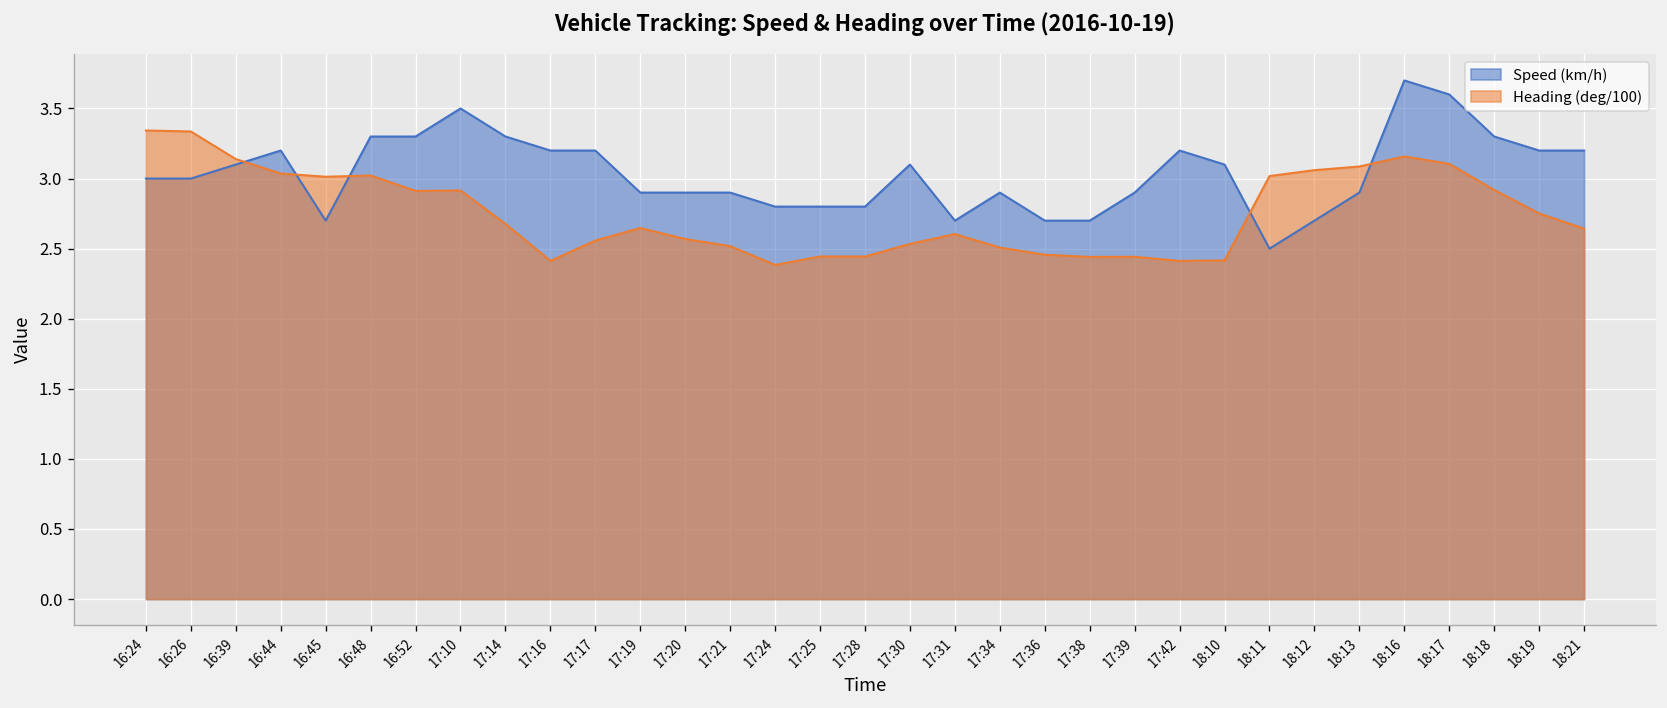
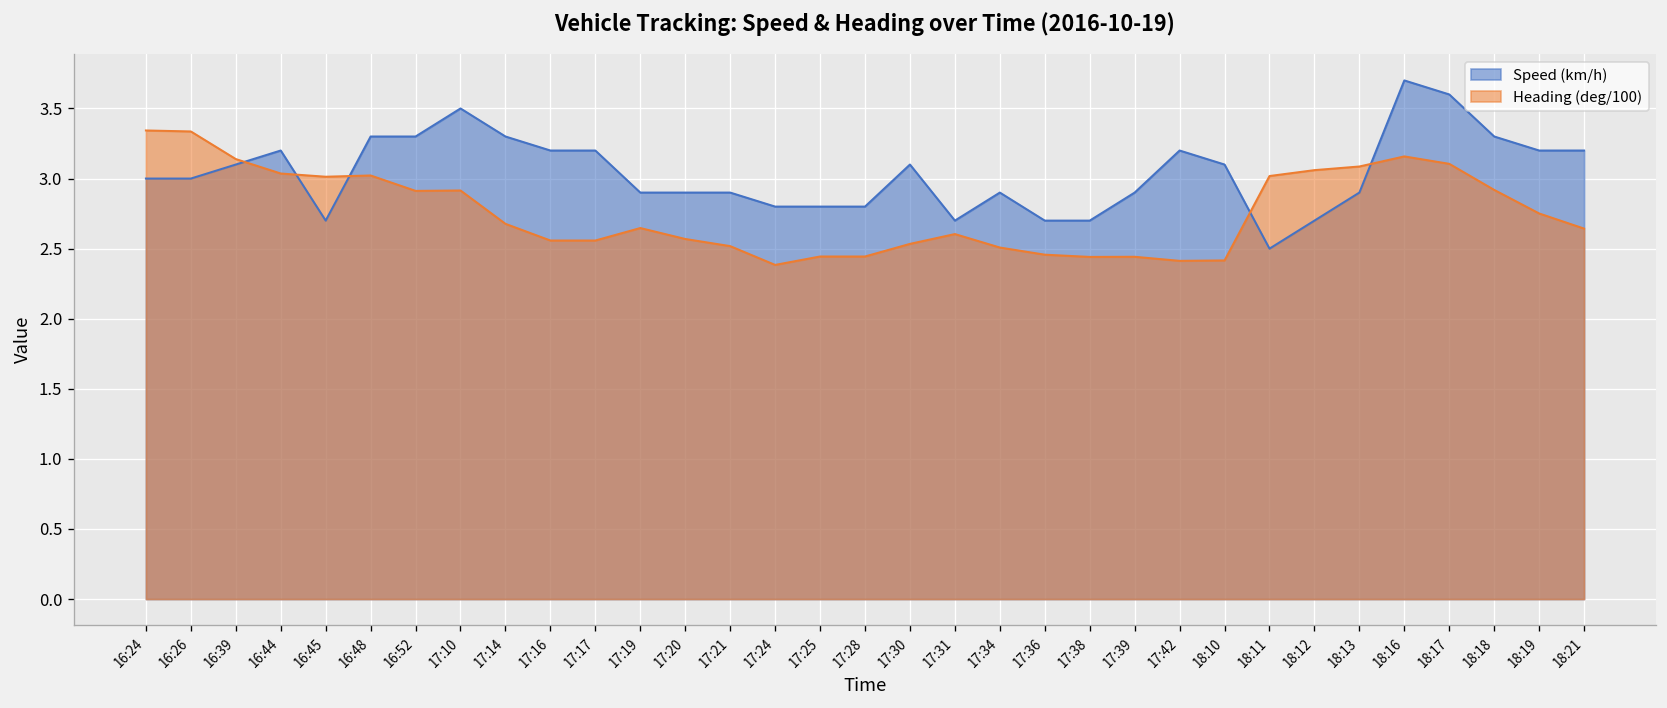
  {
    "Speed (km/h)": {
      "16:24": 3.00,
      "16:26": 3.00,
      "16:39": 3.10,
      "16:44": 3.20,
      "16:45": 2.70,
      "16:48": 3.30,
      "16:52": 3.30,
      "17:10": 3.50,
      "17:14": 3.30,
      "17:16": 3.20,
      "17:17": 3.20,
      "17:19": 2.90,
      "17:20": 2.90,
      "17:21": 2.90,
      "17:24": 2.80,
      "17:25": 2.80,
      "17:28": 2.80,
      "17:30": 3.10,
      "17:31": 2.70,
      "17:34": 2.90,
      "17:36": 2.70,
      "17:38": 2.70,
      "17:39": 2.90,
      "17:42": 3.20,
      "18:10": 3.10,
      "18:11": 2.50,
      "18:12": 2.70,
      "18:13": 2.90,
      "18:16": 3.70,
      "18:17": 3.60,
      "18:18": 3.30,
      "18:19": 3.20,
      "18:21": 3.20
    },
    "Heading (deg/100)": {
      "16:24": 3.34,
      "16:26": 3.34,
      "16:39": 3.14,
      "16:44": 3.04,
      "16:45": 3.01,
      "16:48": 3.02,
      "16:52": 2.91,
      "17:10": 2.92,
      "17:14": 2.68,
-     "17:16": 2.41,
+     "17:16": 2.56,
      "17:17": 2.56,
      "17:19": 2.65,
      "17:20": 2.57,
      "17:21": 2.52,
      "17:24": 2.38,
      "17:25": 2.44,
      "17:28": 2.44,
      "17:30": 2.53,
      "17:31": 2.60,
      "17:34": 2.51,
      "17:36": 2.46,
      "17:38": 2.44,
      "17:39": 2.44,
      "17:42": 2.41,
      "18:10": 2.42,
      "18:11": 3.02,
      "18:12": 3.06,
      "18:13": 3.09,
      "18:16": 3.16,
      "18:17": 3.11,
      "18:18": 2.92,
      "18:19": 2.75,
      "18:21": 2.64
    }
  }
